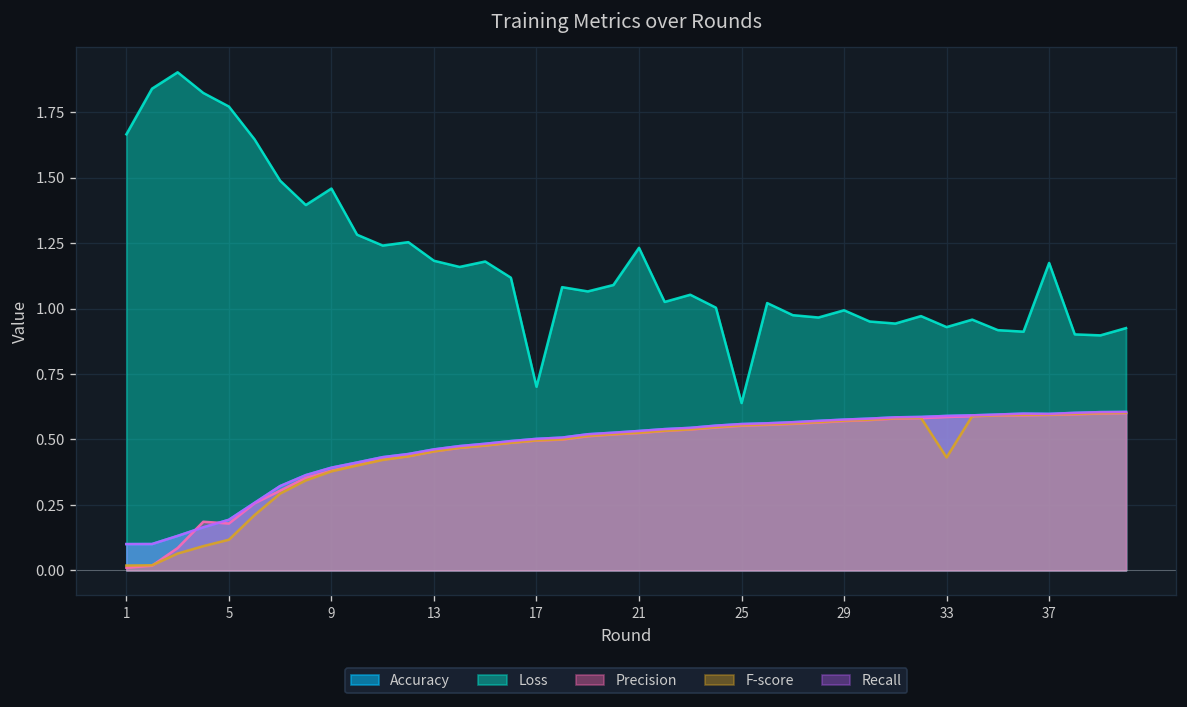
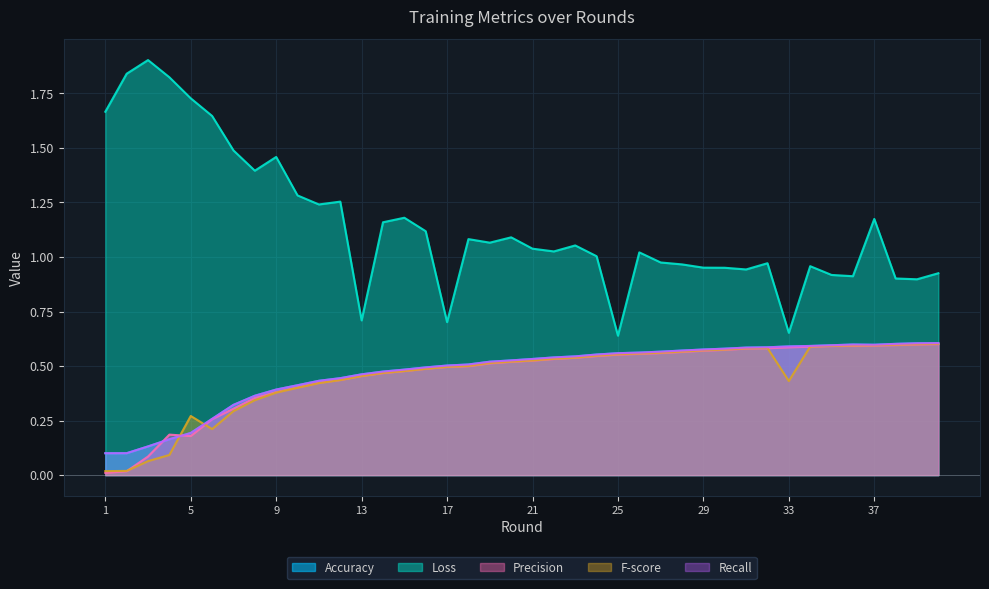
  {
    "Loss": {
      "1": 1.67,
-     "5": 1.77,
+     "5": 1.73,
      "9": 1.46,
-     "13": 1.18,
+     "13": 0.71,
      "17": 0.70,
-     "21": 1.23,
+     "21": 1.04,
      "25": 0.64,
-     "29": 0.99,
-     "33": 0.93,
+     "29": 0.95,
+     "33": 0.65,
      "37": 1.17
    },
    "F-score": {
-     "5": 0.12,
+     "5": 0.27,
      "33": 0.43
    }
  }
